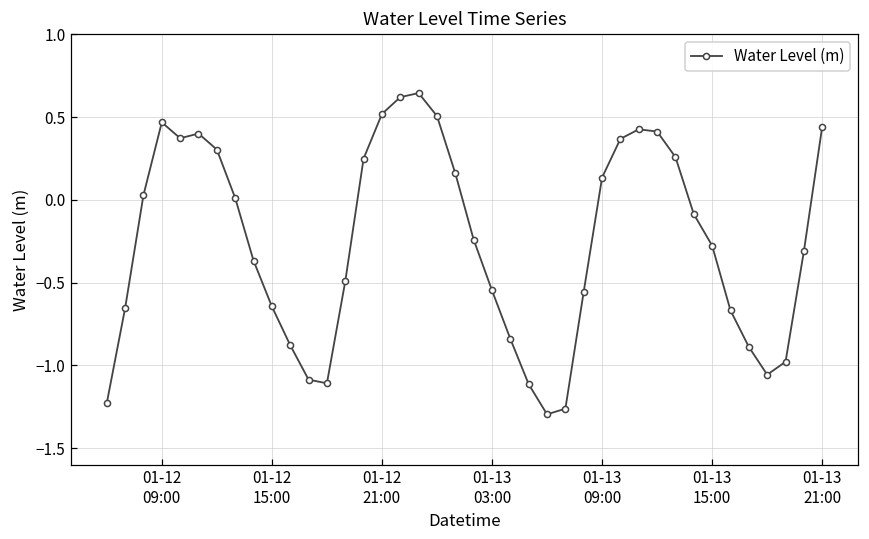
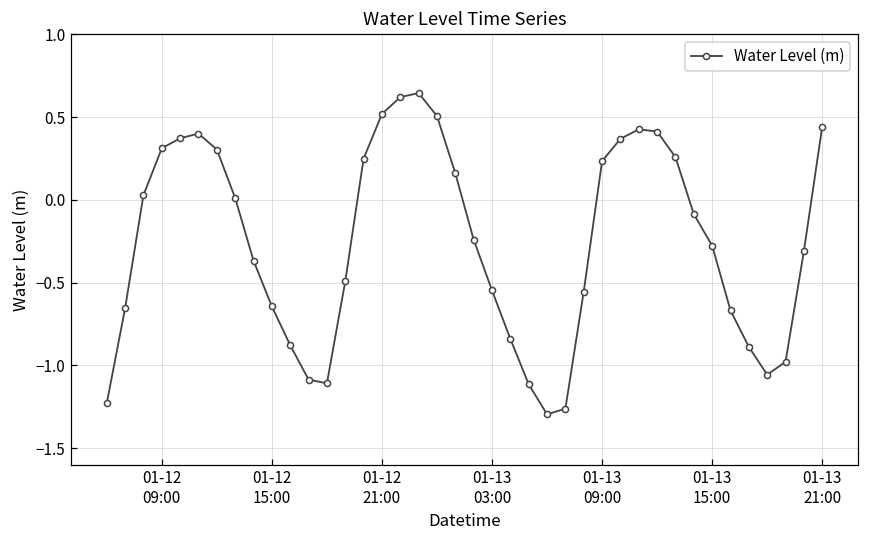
  {
-   "01-12 09:00": 0.47,
+   "01-12 09:00": 0.31,
    "01-12 15:00": -0.64,
    "01-12 21:00": 0.52,
    "01-13 03:00": -0.55,
-   "01-13 09:00": 0.14,
+   "01-13 09:00": 0.23,
    "01-13 15:00": -0.28,
    "01-13 21:00": 0.44
  }
